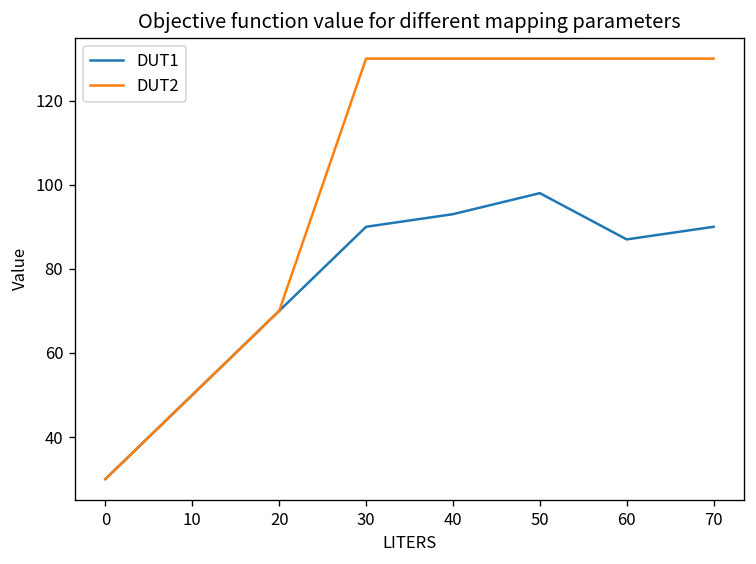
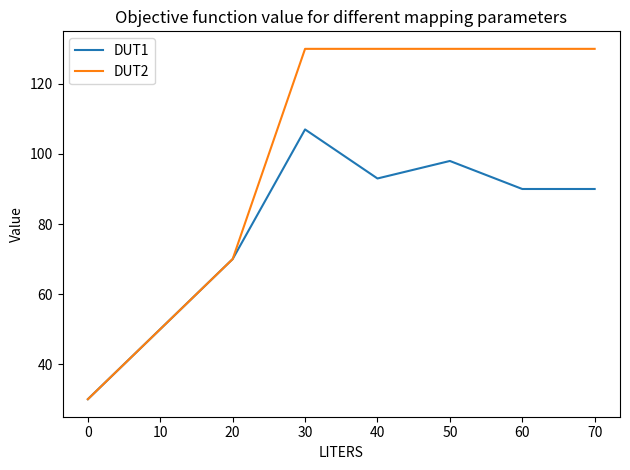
  {
    "DUT1": {
-     "30": 90,
+     "30": 107,
      "40": 93,
      "50": 98,
-     "60": 87,
+     "60": 90,
      "70": 90
    },
    "DUT2": {
      "30": 130,
      "40": 130,
      "50": 130,
      "60": 130,
      "70": 130
    }
  }
